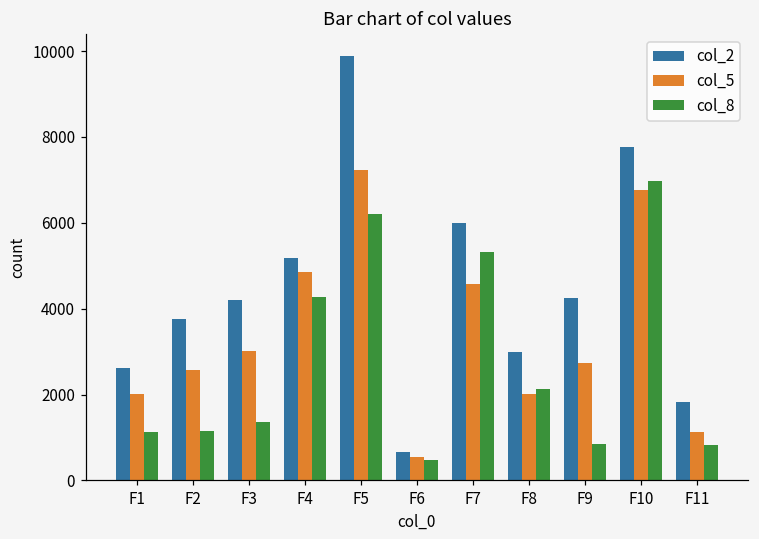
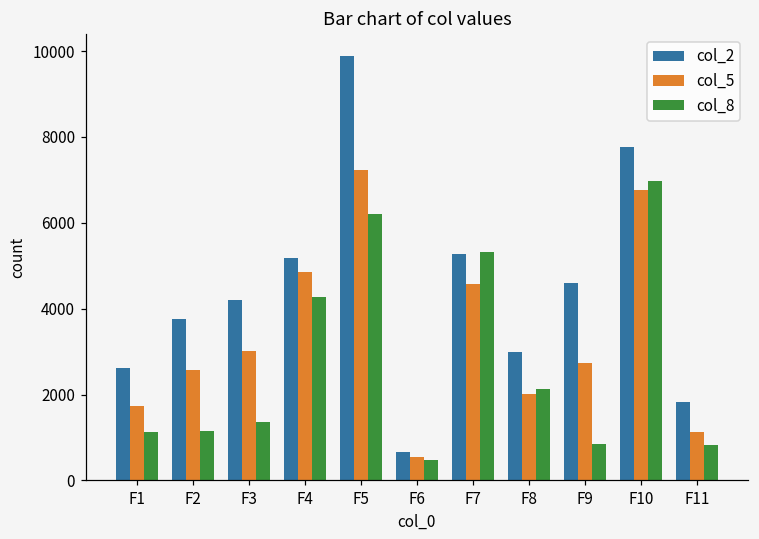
  {
    "col_2": {
      "F1": 2600,
      "F2": 3800,
      "F3": 4200,
      "F4": 5200,
      "F5": 9900,
      "F6": 700,
-     "F7": 6000,
+     "F7": 5300,
      "F8": 3000,
-     "F9": 4200,
+     "F9": 4600,
      "F10": 7800,
      "F11": 1800
    },
    "col_5": {
-     "F1": 2000,
+     "F1": 1700,
      "F2": 2600,
      "F3": 3000,
      "F4": 4900,
      "F5": 7200,
      "F6": 600,
      "F7": 4600,
      "F8": 2000,
      "F9": 2700,
      "F10": 6800,
      "F11": 1100
    },
    "col_8": {
      "F1": 1100,
      "F2": 1200,
      "F3": 1400,
      "F4": 4300,
      "F5": 6200,
      "F6": 500,
      "F7": 5300,
      "F8": 2100,
      "F9": 800,
      "F10": 7000,
      "F11": 800
    }
  }
